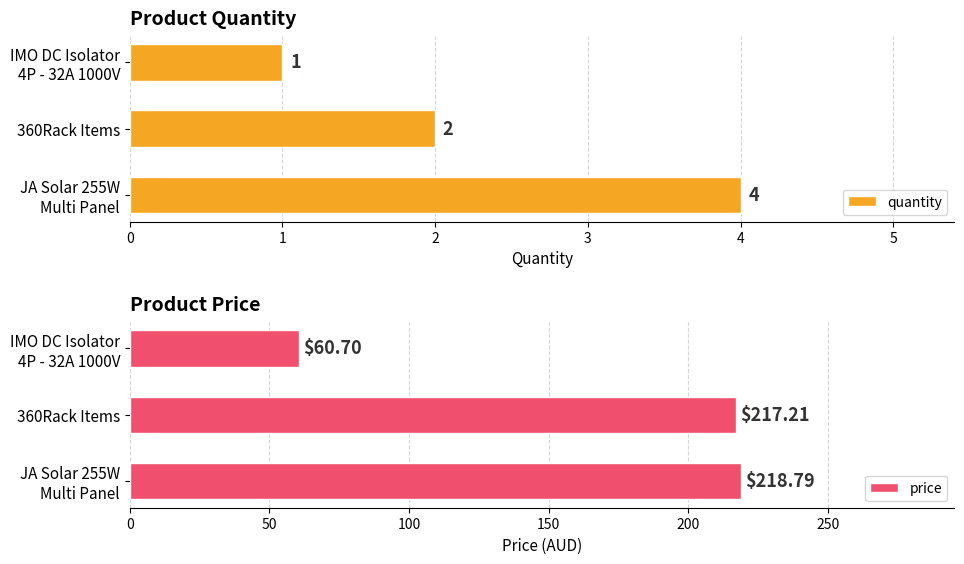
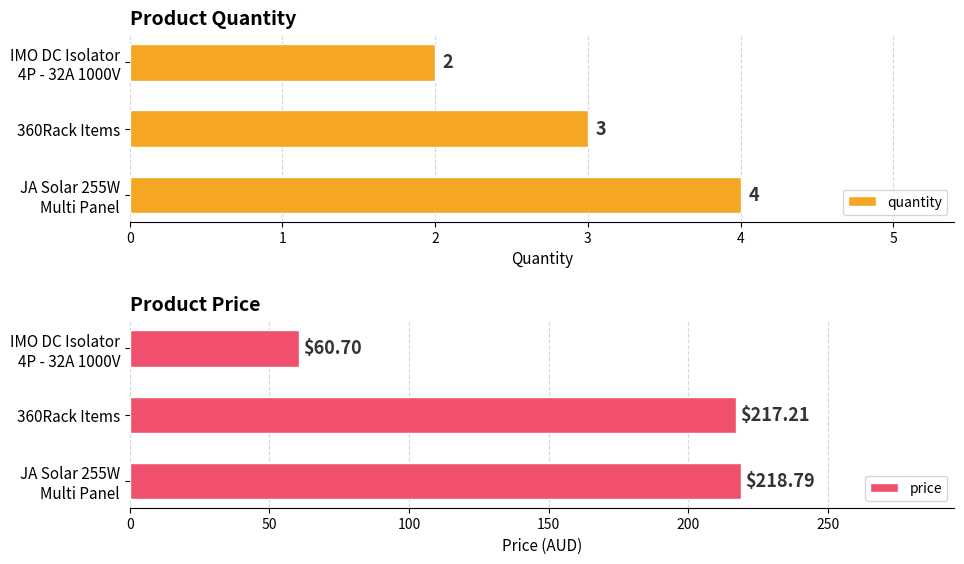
  {
    "Product Quantity": {
-     "IMO DC Isolator 4P - 32A 1000V": "1",
-     "360Rack Items": "2",
+     "IMO DC Isolator 4P - 32A 1000V": "2",
+     "360Rack Items": "3",
      "JA Solar 255W Multi Panel": "4"
    },
    "Product Price": {
      "IMO DC Isolator 4P - 32A 1000V": "$60.70",
      "360Rack Items": "$217.21",
      "JA Solar 255W Multi Panel": "$218.79"
    }
  }
